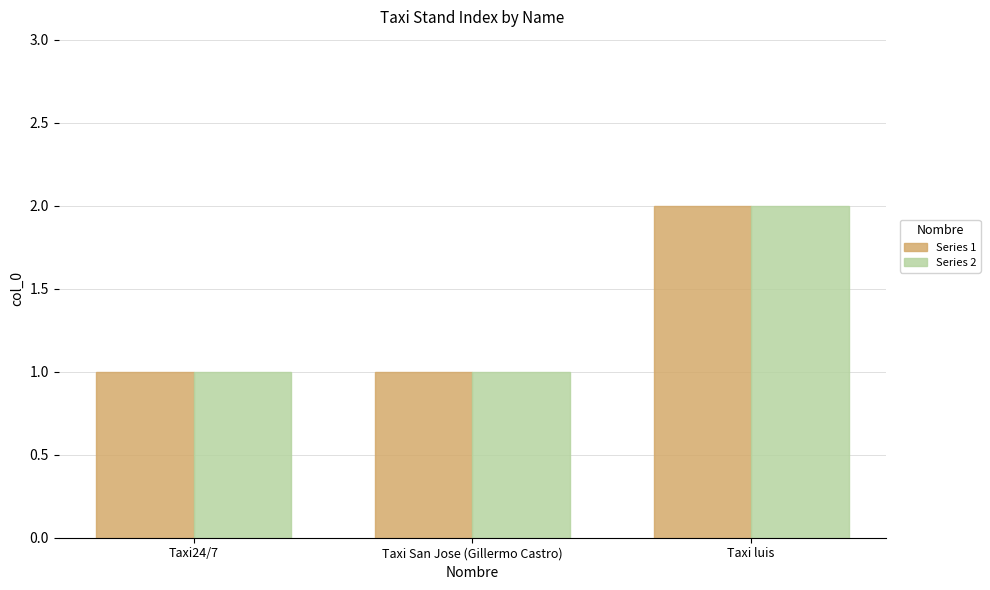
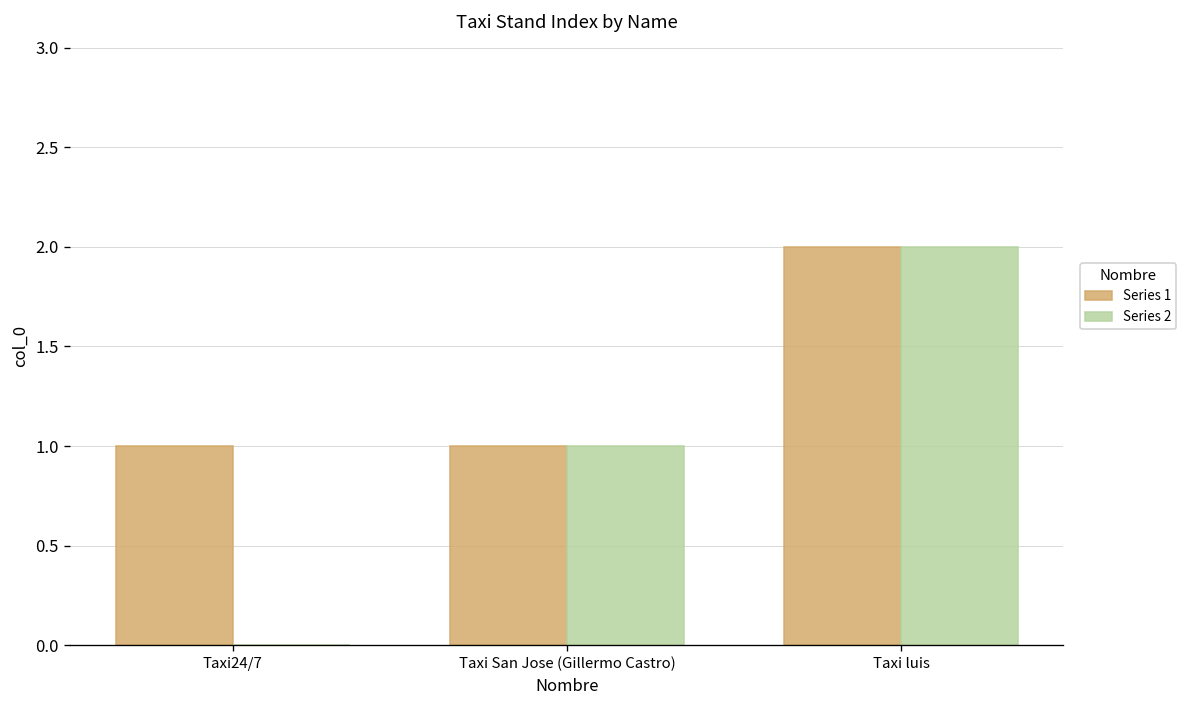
  {
    "Series 1": {
      "Taxi24/7": 1,
      "Taxi San Jose (Gillermo Castro)": 1,
      "Taxi luis": 2
    },
    "Series 2": {
-     "Taxi24/7": 1,
+     "Taxi24/7": 0,
      "Taxi San Jose (Gillermo Castro)": 1,
      "Taxi luis": 2
    }
  }
